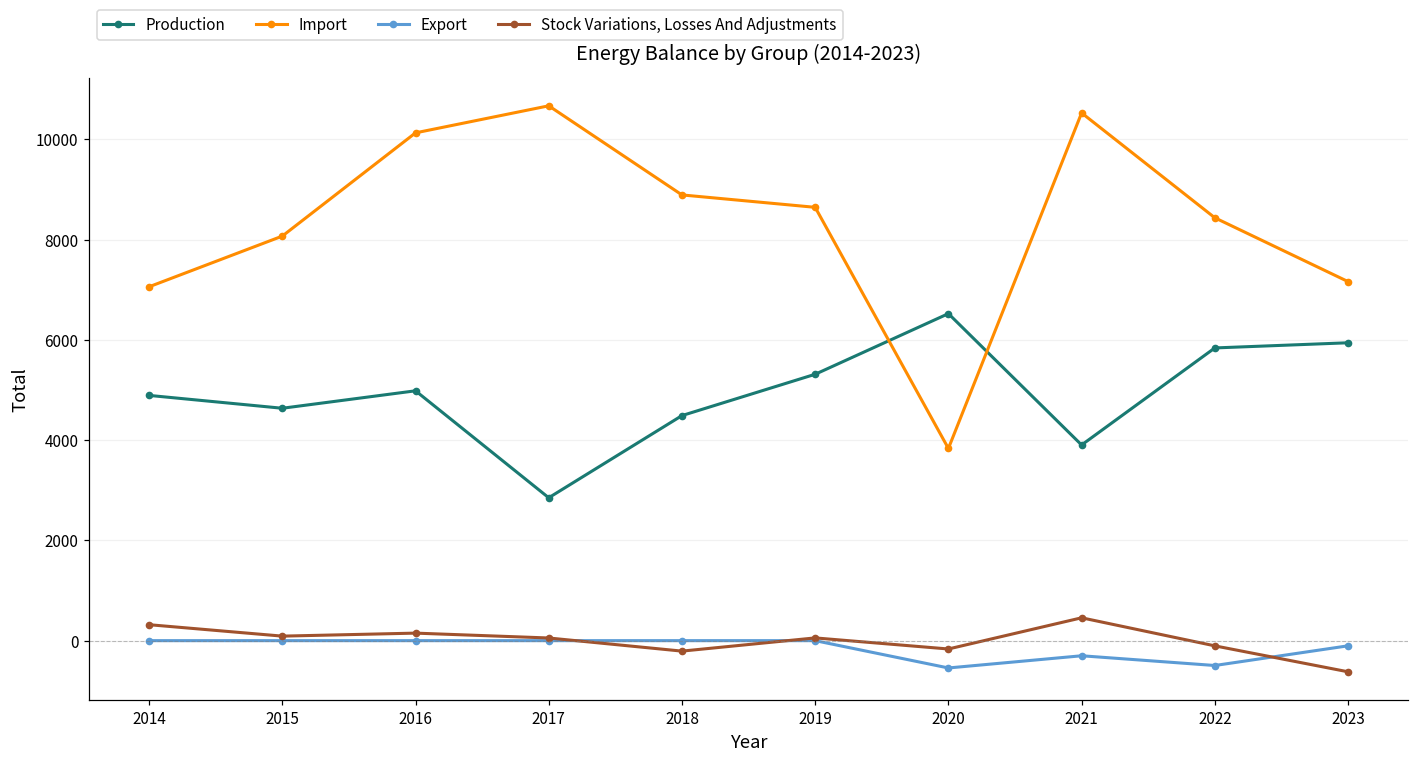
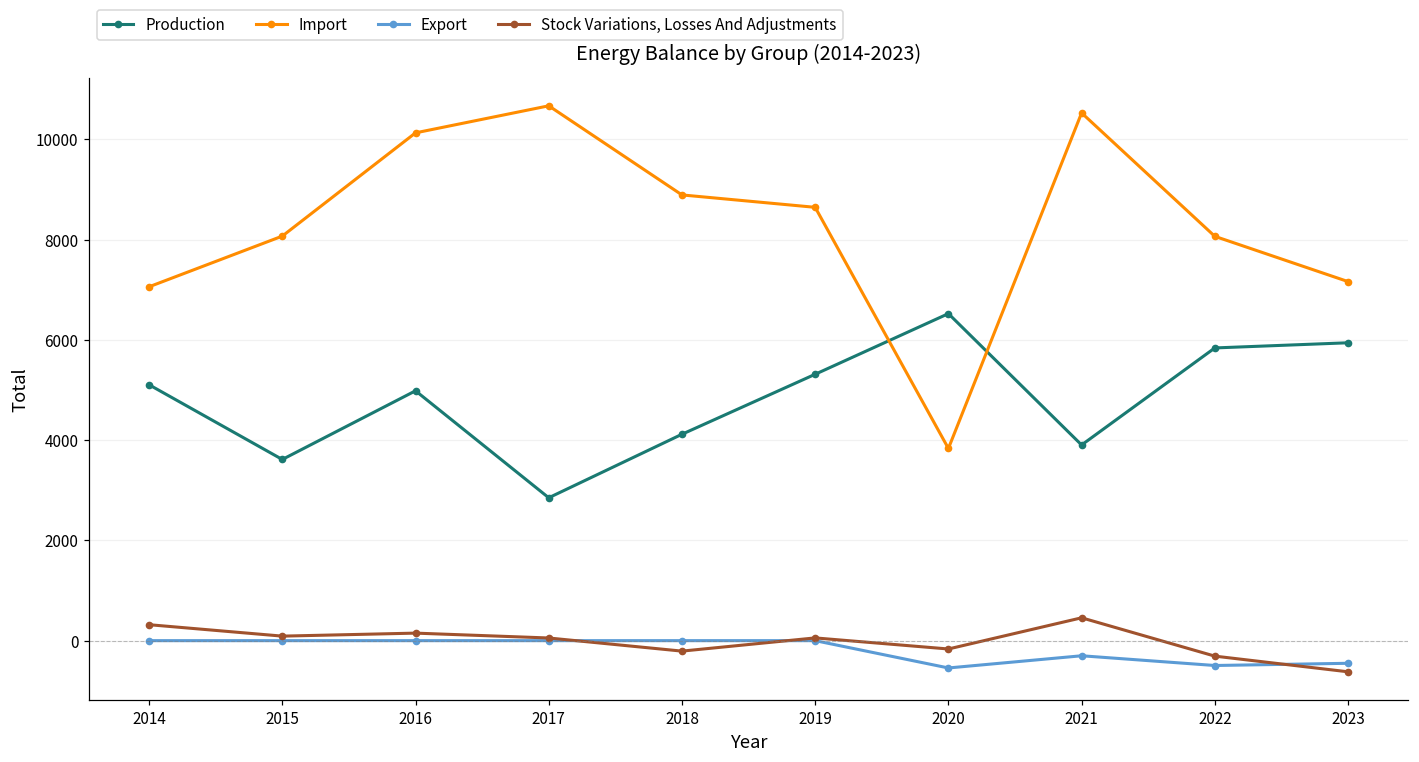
  {
    "Production": {
-     "2014": 4900,
-     "2015": 4600,
+     "2014": 5100,
+     "2015": 3600,
      "2016": 5000,
      "2017": 2800,
-     "2018": 4500,
+     "2018": 4100,
      "2019": 5300,
      "2020": 6500,
      "2021": 3900,
      "2022": 5800,
      "2023": 5900
    },
    "Import": {
      "2014": 7100,
      "2015": 8100,
      "2016": 10100,
      "2017": 10700,
      "2018": 8900,
      "2019": 8600,
      "2020": 3800,
      "2021": 10500,
-     "2022": 8400,
+     "2022": 8100,
      "2023": 7200
    },
    "Export": {
      "2014": 0,
      "2015": 0,
      "2016": 0,
      "2018": 0,
      "2020": -500,
      "2021": -300,
      "2022": -500,
-     "2023": -100
+     "2023": -500
    },
    "Stock Variations, Losses And Adjustments": {
      "2014": 300,
      "2015": 100,
      "2016": 200,
      "2018": -200,
      "2020": -200,
      "2021": 500,
-     "2022": -100,
+     "2022": -300,
      "2023": -600
    }
  }
